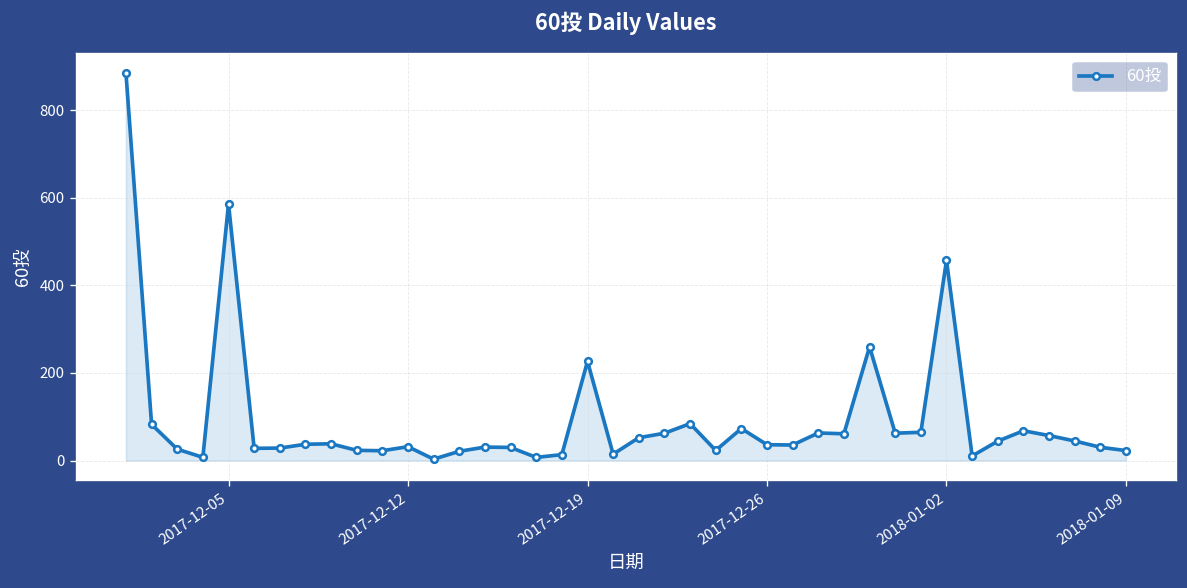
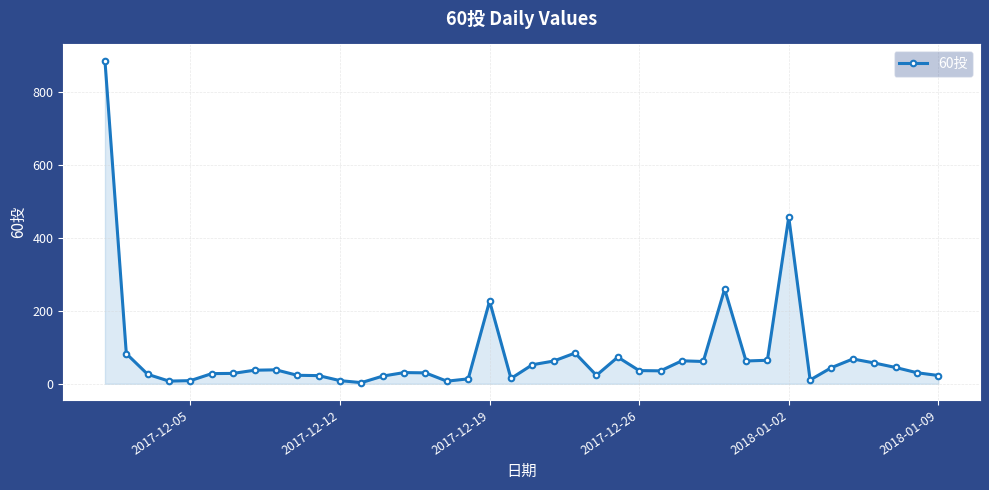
  {
-   "2017-12-05": 590,
-   "2017-12-12": 30,
+   "2017-12-05": 10,
+   "2017-12-12": 10,
    "2017-12-19": 230,
    "2017-12-26": 40,
    "2018-01-02": 460,
    "2018-01-09": 20
  }
